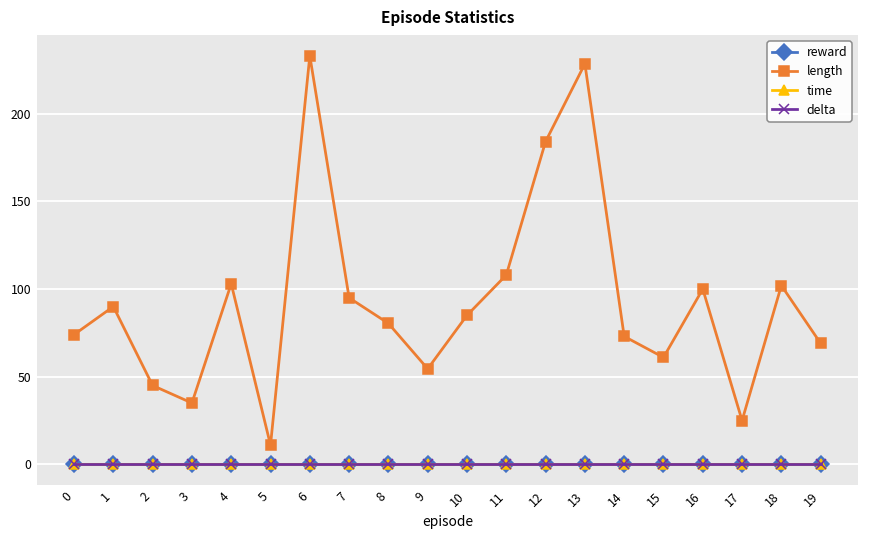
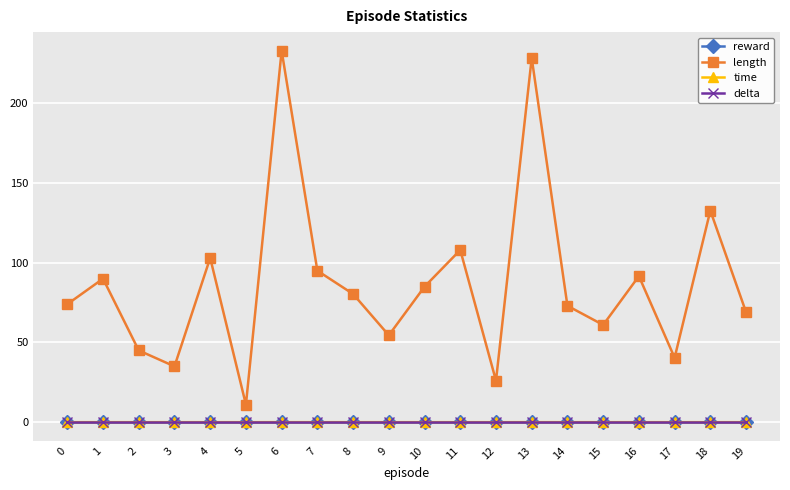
  {
    "delta": {
      "0": 0,
      "1": 0,
      "2": 0,
      "3": 0,
      "4": 0,
      "5": 0,
      "6": 0,
      "7": 0,
      "8": 0,
      "9": 0,
      "10": 0,
      "11": 0,
      "12": 0,
      "13": 0,
      "14": 0,
      "15": 0,
      "16": 0,
      "17": 0,
      "18": 0,
      "19": 0
    },
    "length": {
      "0": 74,
      "1": 90,
      "2": 45,
      "3": 35,
      "4": 103,
      "5": 11,
      "6": 233,
      "7": 95,
      "8": 80,
      "9": 55,
      "10": 85,
      "11": 108,
-     "12": 184,
+     "12": 26,
      "13": 228,
      "14": 73,
      "15": 61,
-     "16": 100,
-     "17": 25,
-     "18": 102,
+     "16": 92,
+     "17": 40,
+     "18": 133,
      "19": 69
    }
  }
